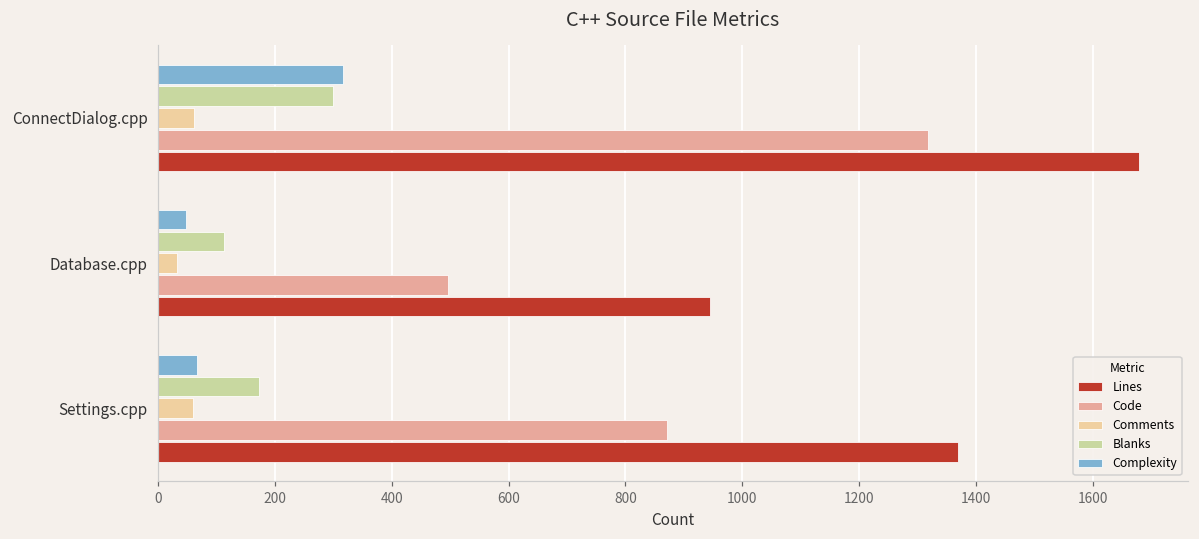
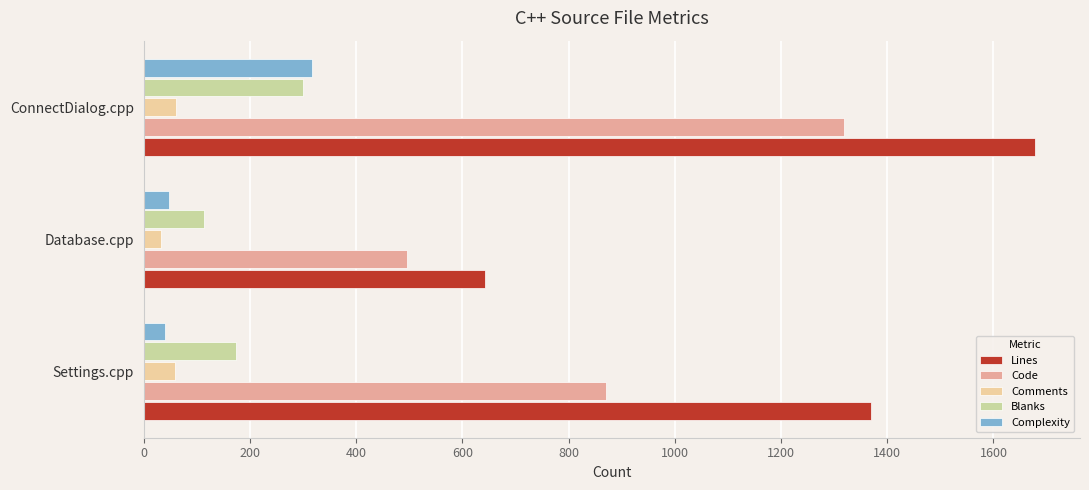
  {
    "Lines": {
      "ConnectDialog.cpp": 1680,
-     "Database.cpp": 940,
+     "Database.cpp": 640,
      "Settings.cpp": 1370
    },
    "Complexity": {
      "ConnectDialog.cpp": 320,
      "Database.cpp": 50,
-     "Settings.cpp": 70
+     "Settings.cpp": 40
    }
  }
